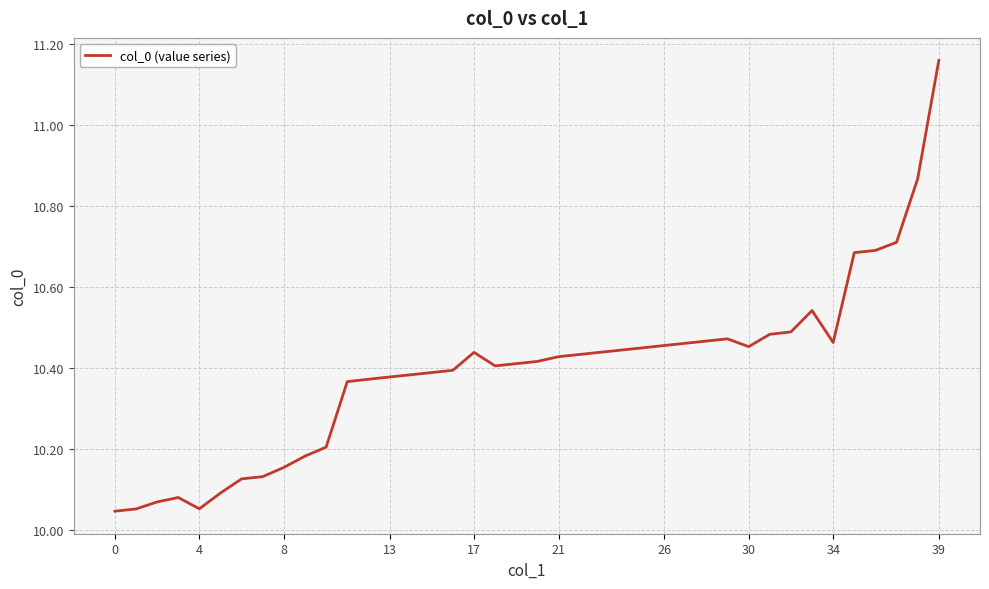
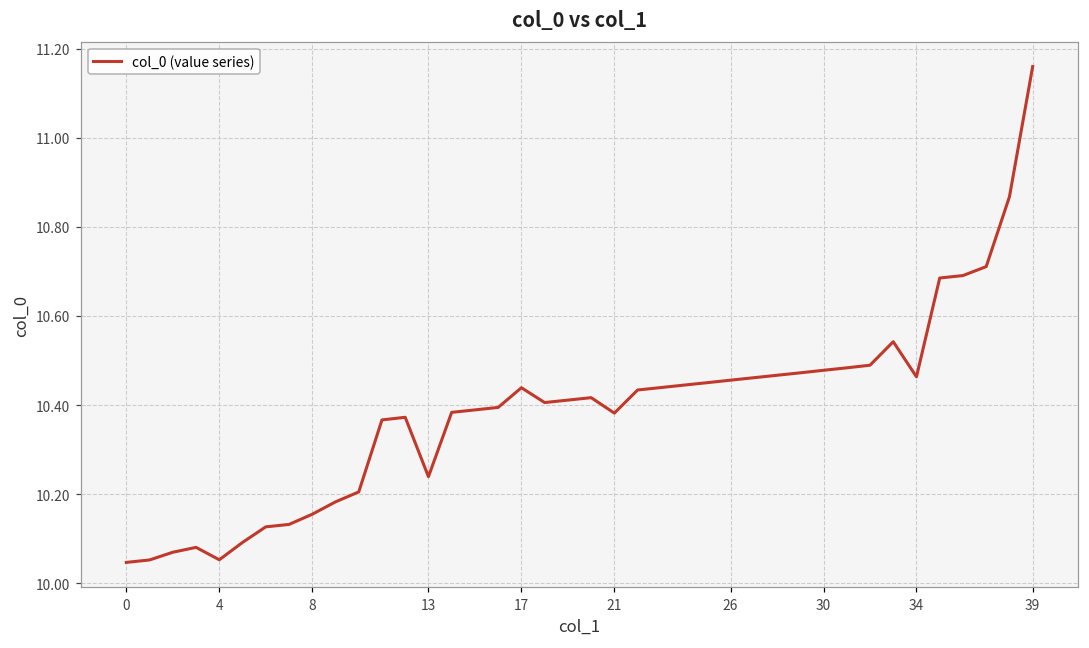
  {
    "0": 10.05,
    "4": 10.05,
    "8": 10.15,
-   "13": 10.38,
+   "13": 10.24,
    "17": 10.44,
-   "21": 10.43,
+   "21": 10.38,
    "26": 10.46,
-   "30": 10.45,
+   "30": 10.48,
    "34": 10.46,
    "39": 11.16
  }
